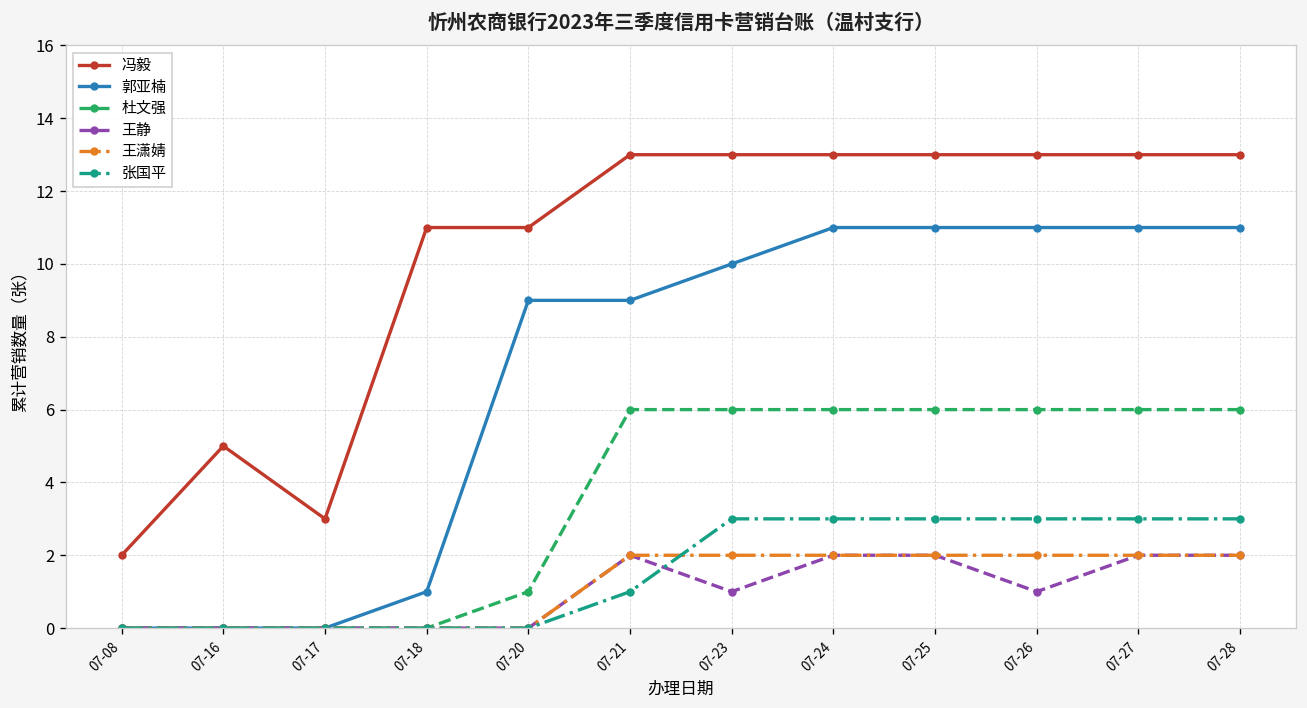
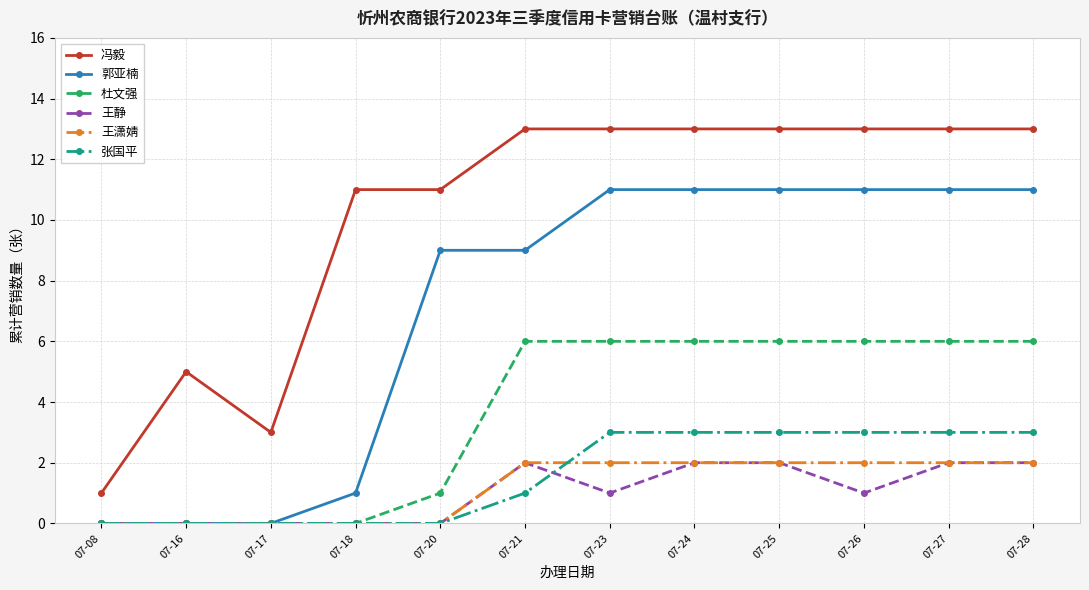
  {
    "冯毅": {
-     "07-08": 2,
+     "07-08": 1,
      "07-16": 5,
      "07-17": 3,
      "07-18": 11,
      "07-20": 11,
      "07-21": 13,
      "07-23": 13,
      "07-24": 13,
      "07-25": 13,
      "07-26": 13,
      "07-27": 13,
      "07-28": 13
    },
    "郭亚楠": {
      "07-18": 1,
      "07-20": 9,
      "07-21": 9,
-     "07-23": 10,
+     "07-23": 11,
      "07-24": 11,
      "07-25": 11,
      "07-26": 11,
      "07-27": 11,
      "07-28": 11
    },
    "王静": {
      "07-23": 1,
      "07-26": 1
    },
    "王潇婧": {
      "07-23": 2,
      "07-26": 2
    }
  }
